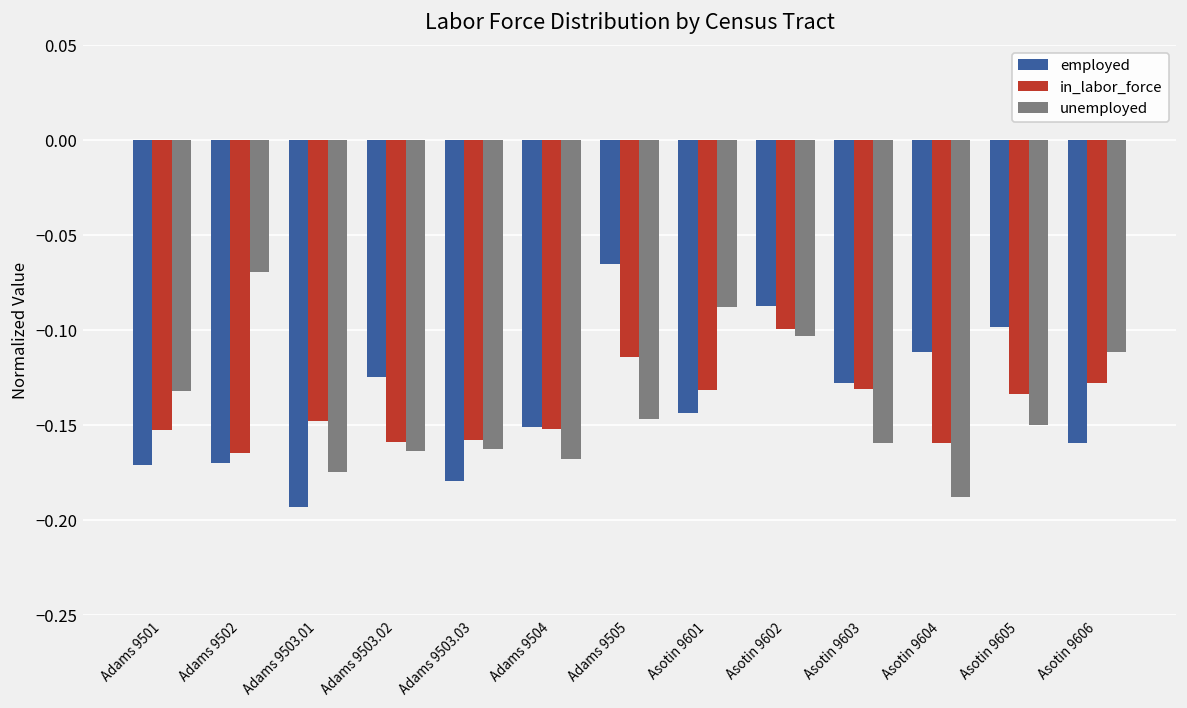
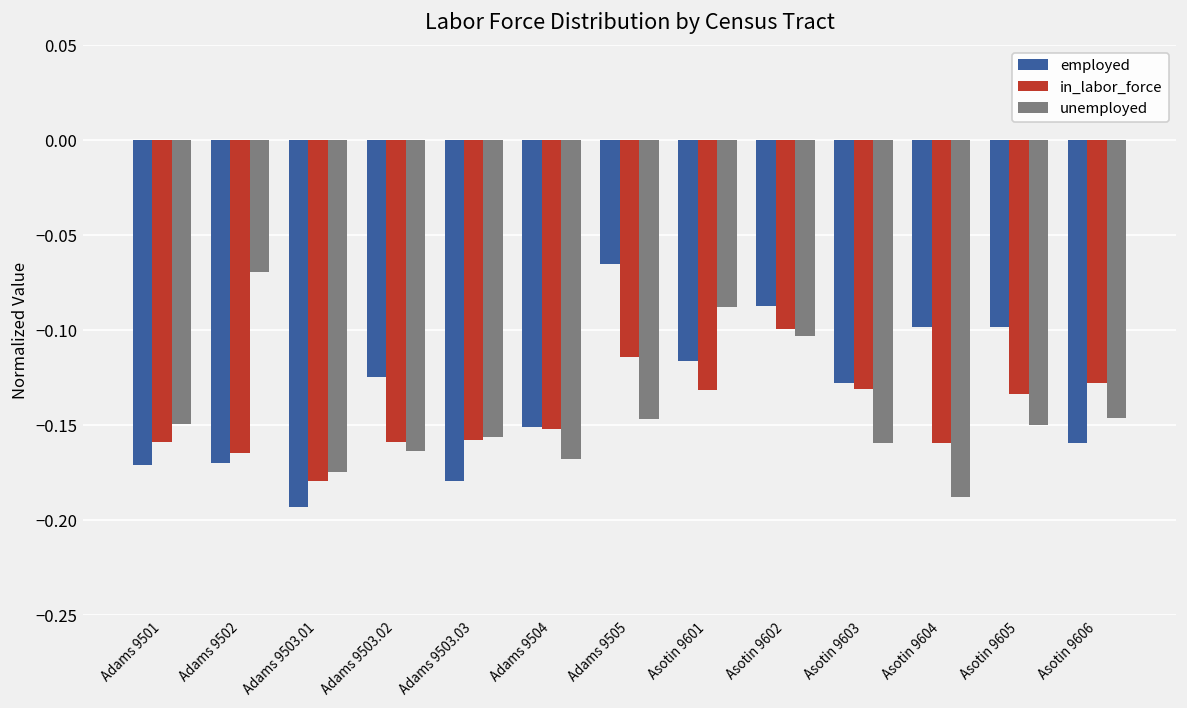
  {
    "employed": {
      "Adams 9501": -0.171,
      "Adams 9502": -0.170,
      "Adams 9503.01": -0.193,
      "Adams 9503.02": -0.124,
      "Adams 9503.03": -0.179,
      "Adams 9504": -0.151,
      "Adams 9505": -0.065,
-     "Asotin 9601": -0.143,
+     "Asotin 9601": -0.116,
      "Asotin 9602": -0.087,
      "Asotin 9603": -0.127,
-     "Asotin 9604": -0.111,
+     "Asotin 9604": -0.098,
      "Asotin 9605": -0.098,
      "Asotin 9606": -0.159
    },
    "in_labor_force": {
-     "Adams 9501": -0.152,
+     "Adams 9501": -0.159,
      "Adams 9502": -0.164,
-     "Adams 9503.01": -0.148,
+     "Adams 9503.01": -0.179,
      "Adams 9503.02": -0.159,
      "Adams 9503.03": -0.158,
      "Adams 9504": -0.152,
      "Adams 9505": -0.114,
      "Asotin 9601": -0.131,
      "Asotin 9602": -0.099,
      "Asotin 9603": -0.131,
      "Asotin 9604": -0.159,
      "Asotin 9605": -0.133,
      "Asotin 9606": -0.128
    },
    "unemployed": {
-     "Adams 9501": -0.132,
+     "Adams 9501": -0.149,
      "Adams 9502": -0.069,
      "Adams 9503.01": -0.175,
      "Adams 9503.02": -0.164,
-     "Adams 9503.03": -0.162,
+     "Adams 9503.03": -0.156,
      "Adams 9504": -0.167,
      "Adams 9505": -0.147,
      "Asotin 9601": -0.088,
      "Asotin 9602": -0.103,
      "Asotin 9603": -0.159,
      "Asotin 9604": -0.188,
      "Asotin 9605": -0.150,
-     "Asotin 9606": -0.111
+     "Asotin 9606": -0.146
    }
  }
